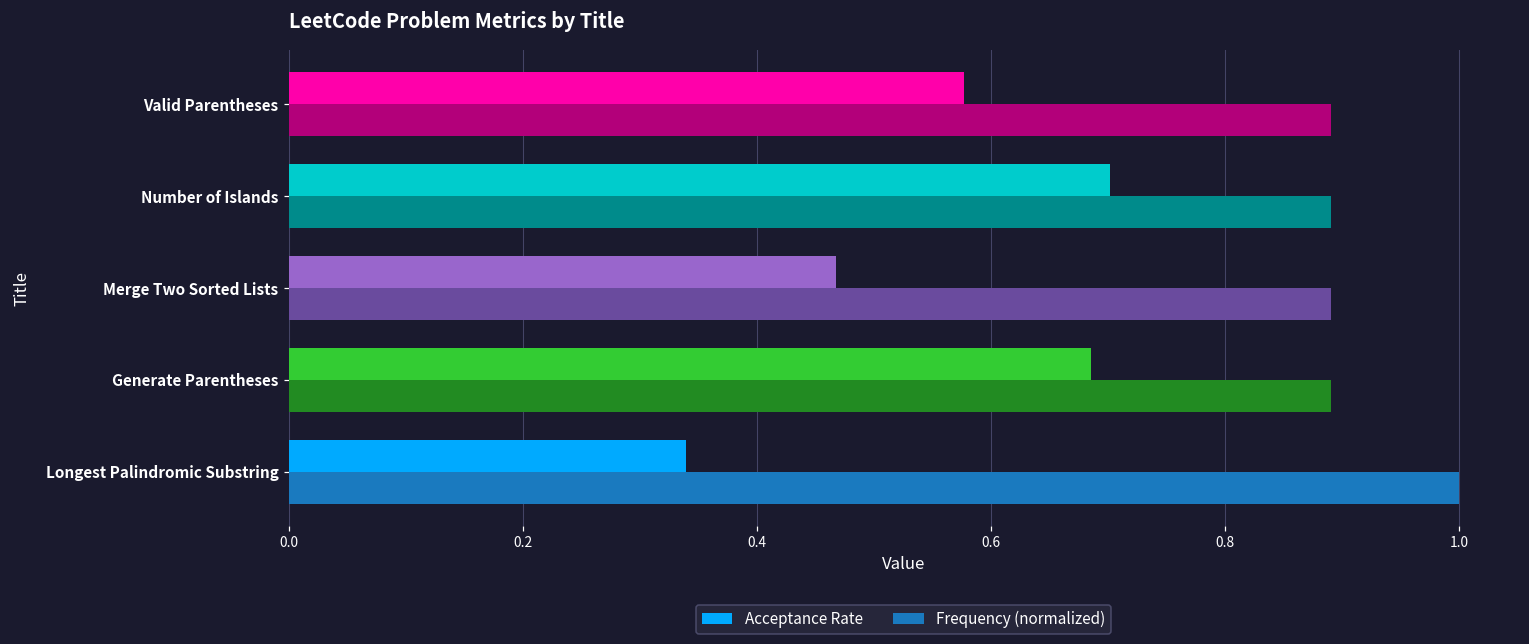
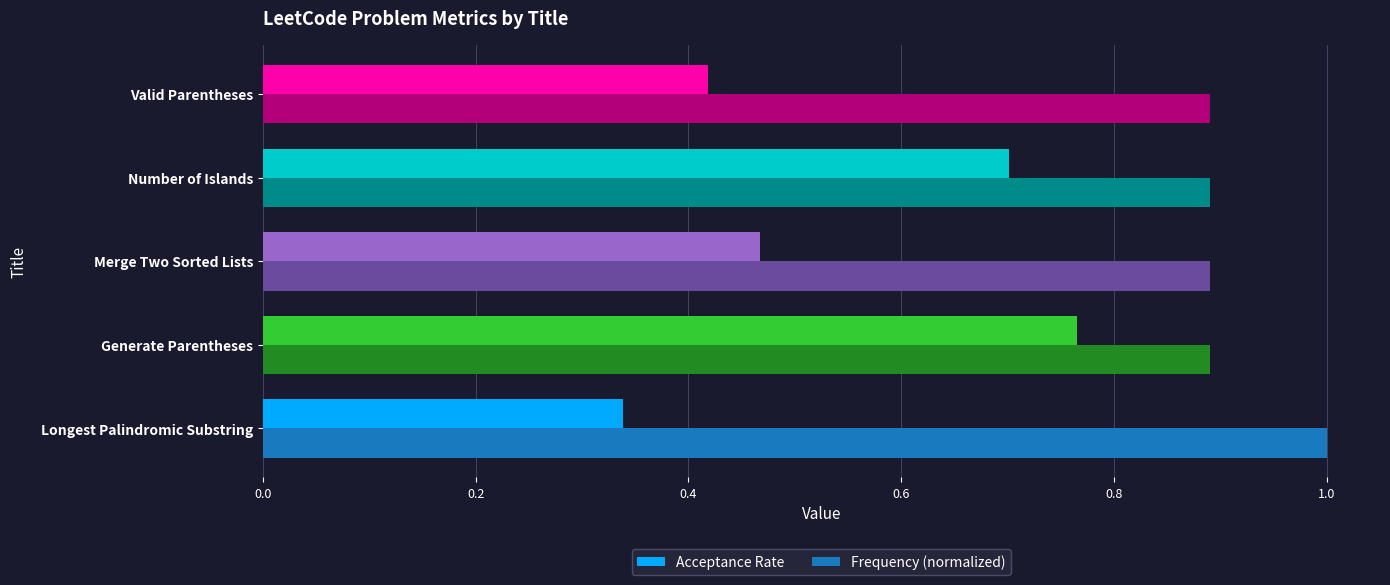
  {
    "Acceptance Rate": {
-     "Valid Parentheses": 0.577,
+     "Valid Parentheses": 0.418,
      "Number of Islands": 0.701,
      "Merge Two Sorted Lists": 0.467,
-     "Generate Parentheses": 0.685,
+     "Generate Parentheses": 0.765,
      "Longest Palindromic Substring": 0.339
    },
    "Frequency (normalized)": {
      "Valid Parentheses": 0.890,
      "Number of Islands": 0.890,
      "Merge Two Sorted Lists": 0.890,
      "Generate Parentheses": 0.890,
      "Longest Palindromic Substring": 1.000
    }
  }
